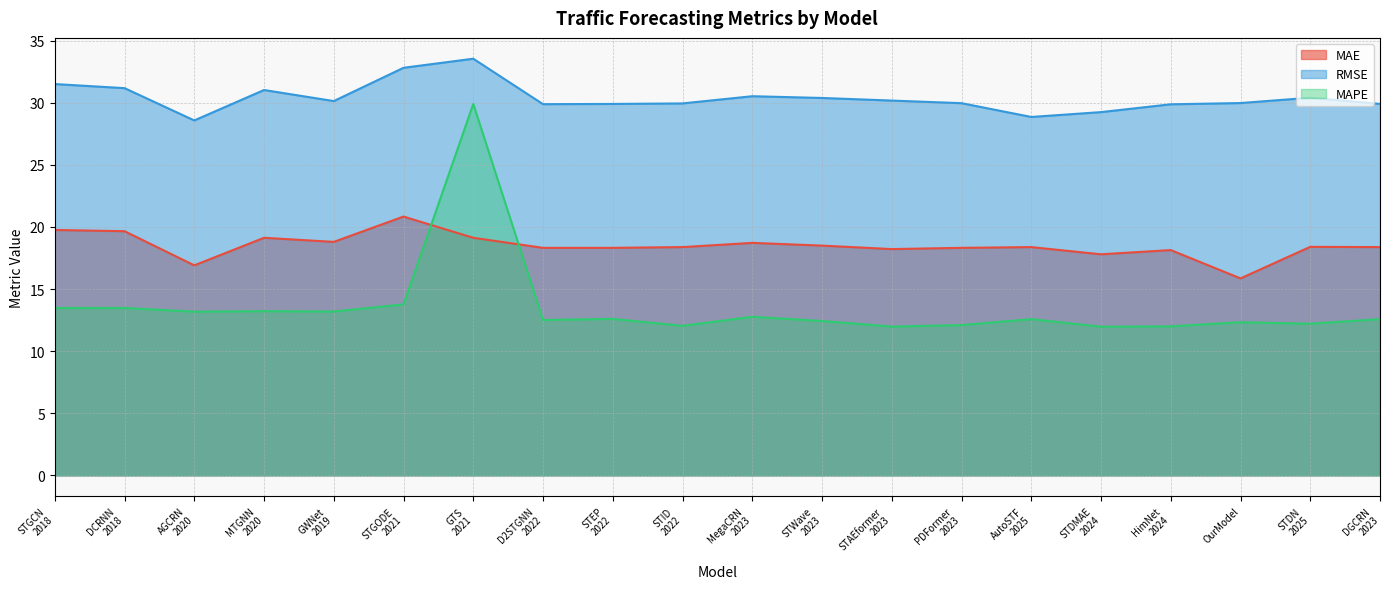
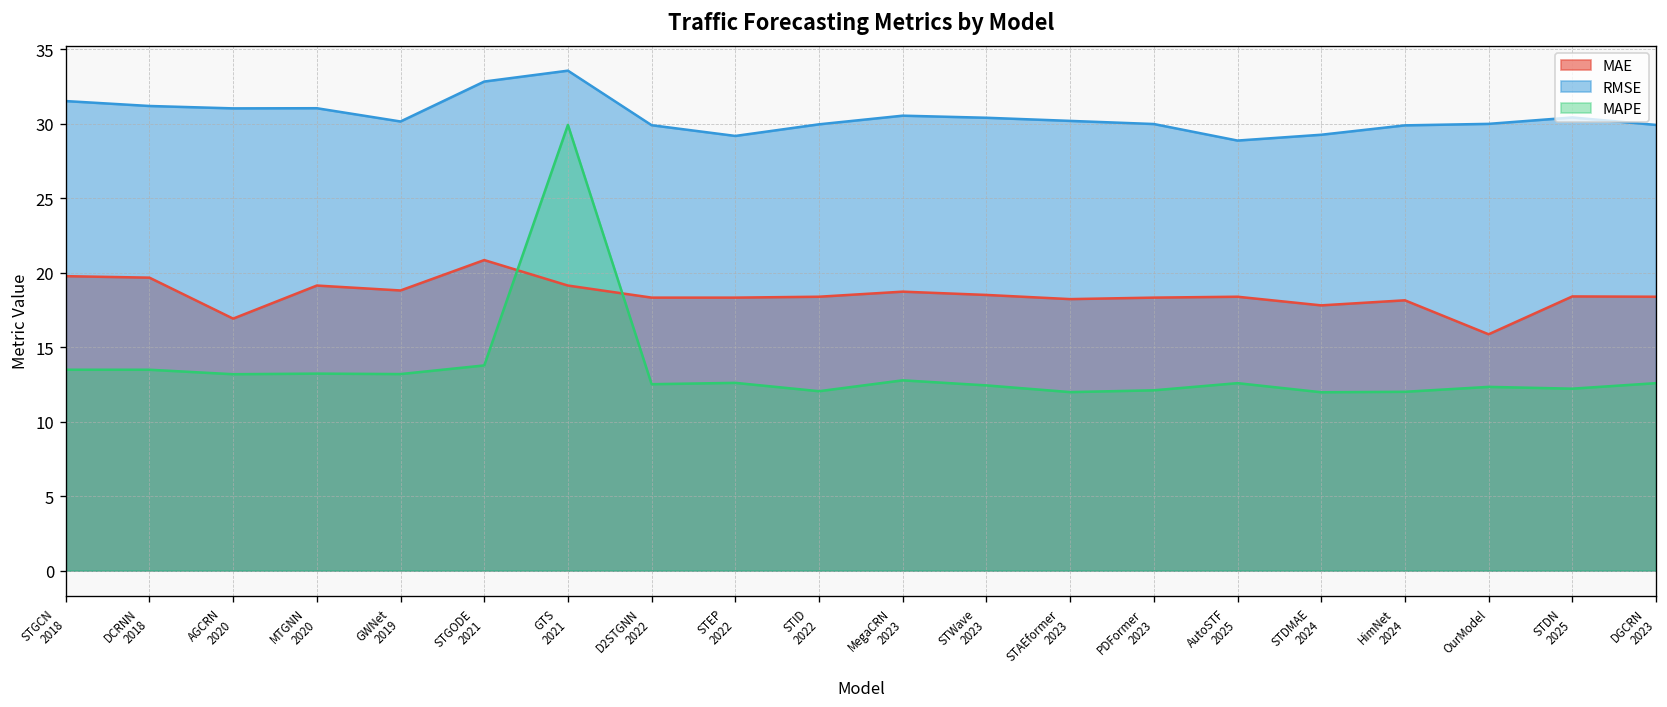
  {
    "MAE": {
      "STGCN 2018": 19.8,
      "DCRNN 2018": 19.7,
      "AGCRN 2020": 16.9,
      "MTGNN 2020": 19.1,
      "GWNet 2019": 18.8,
      "STGODE 2021": 20.8,
      "GTS 2021": 19.1,
      "D2STGNN 2022": 18.3,
      "STEP 2022": 18.3,
      "STID 2022": 18.4,
      "MegaCRN 2023": 18.7,
      "STWave 2023": 18.5,
      "STAEformer 2023": 18.2,
      "PDFormer 2023": 18.3,
      "AutoSTF 2025": 18.4,
      "STDMAE 2024": 17.8,
      "HimNet 2024": 18.1,
      "OurModel": 15.9,
      "STDN 2025": 18.4,
      "DGCRN 2023": 18.4
    },
    "RMSE": {
      "STGCN 2018": 31.5,
      "DCRNN 2018": 31.2,
-     "AGCRN 2020": 28.6,
+     "AGCRN 2020": 31.0,
      "MTGNN 2020": 31.0,
      "GWNet 2019": 30.1,
      "STGODE 2021": 32.8,
      "GTS 2021": 33.6,
      "D2STGNN 2022": 29.9,
-     "STEP 2022": 29.9,
+     "STEP 2022": 29.2,
      "STID 2022": 30.0,
      "MegaCRN 2023": 30.5,
      "STWave 2023": 30.4,
      "STAEformer 2023": 30.2,
      "PDFormer 2023": 30.0,
      "AutoSTF 2025": 28.9,
      "STDMAE 2024": 29.3,
      "HimNet 2024": 29.9,
      "OurModel": 30.0,
      "DGCRN 2023": 29.9
    },
    "MAPE": {
      "STGCN 2018": 13.5,
      "DCRNN 2018": 13.5,
      "AGCRN 2020": 13.2,
      "MTGNN 2020": 13.2,
      "GWNet 2019": 13.2,
      "STGODE 2021": 13.8,
      "GTS 2021": 29.9,
      "D2STGNN 2022": 12.5,
      "STEP 2022": 12.6,
      "STID 2022": 12.0,
      "MegaCRN 2023": 12.8,
      "STWave 2023": 12.4,
      "STAEformer 2023": 12.0,
      "PDFormer 2023": 12.1,
      "AutoSTF 2025": 12.6,
      "STDMAE 2024": 12.0,
      "HimNet 2024": 12.0,
      "OurModel": 12.3,
      "STDN 2025": 12.2,
      "DGCRN 2023": 12.6
    }
  }
